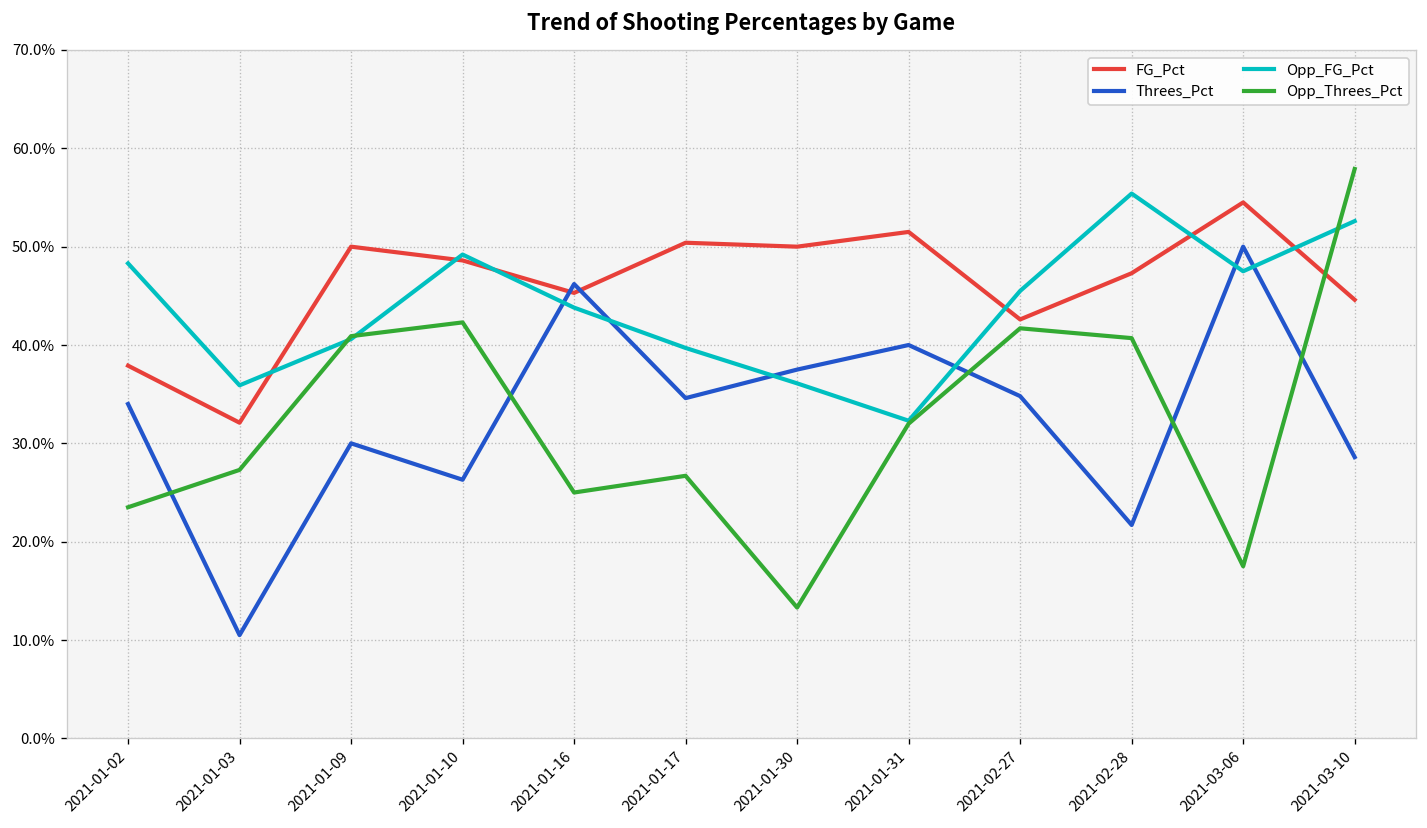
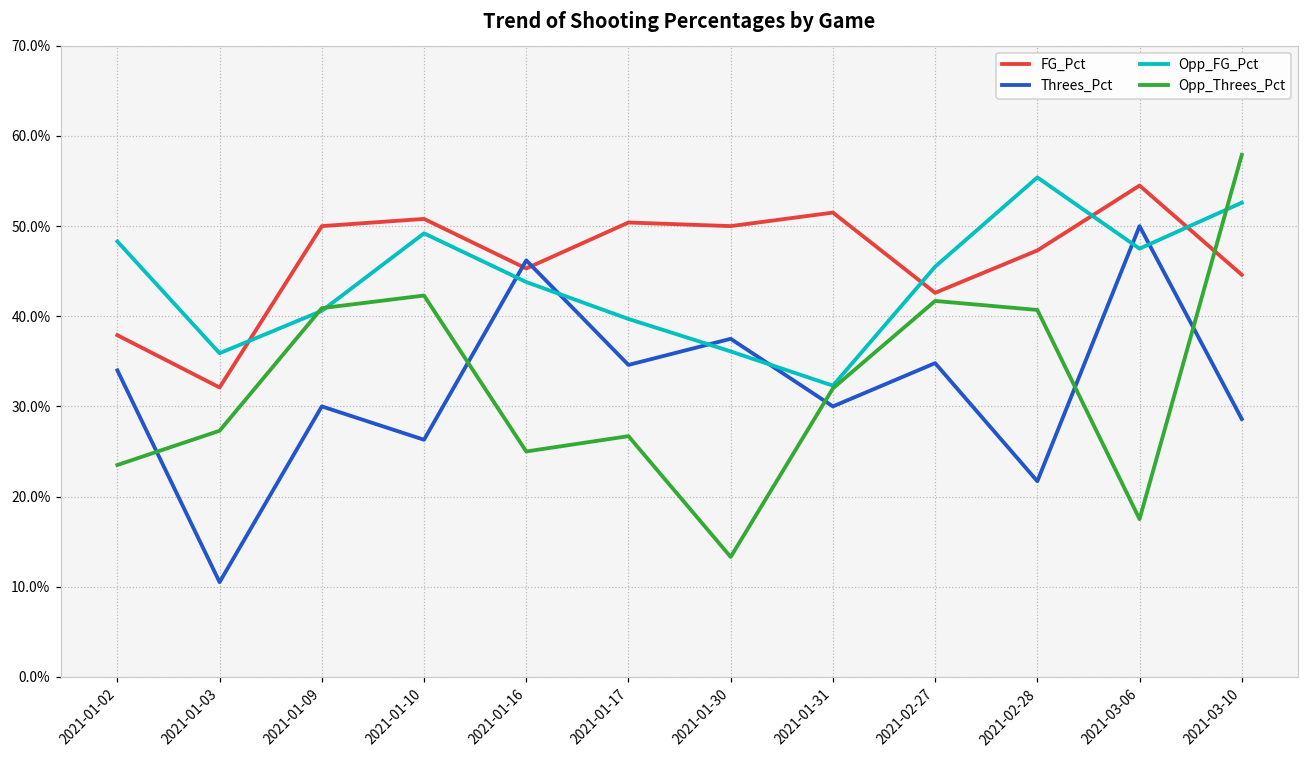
  {
    "FG_Pct": {
      "2021-01-02": "38%",
      "2021-01-03": "32%",
      "2021-01-09": "50%",
-     "2021-01-10": "49%",
+     "2021-01-10": "51%",
      "2021-01-16": "45%",
      "2021-01-17": "50%",
      "2021-01-30": "50%",
      "2021-01-31": "52%",
      "2021-02-27": "43%",
      "2021-02-28": "47%",
      "2021-03-06": "55%",
      "2021-03-10": "45%"
    },
    "Threes_Pct": {
      "2021-01-02": "34%",
      "2021-01-03": "11%",
      "2021-01-09": "30%",
      "2021-01-10": "26%",
      "2021-01-16": "46%",
      "2021-01-17": "35%",
      "2021-01-30": "38%",
-     "2021-01-31": "40%",
+     "2021-01-31": "30%",
      "2021-02-27": "35%",
      "2021-02-28": "22%",
      "2021-03-06": "50%",
      "2021-03-10": "29%"
    },
    "Opp_FG_Pct": {
      "2021-01-02": "48%",
      "2021-01-03": "36%",
      "2021-01-10": "49%",
      "2021-01-16": "44%",
      "2021-01-17": "40%",
      "2021-01-30": "36%",
      "2021-02-27": "46%",
      "2021-02-28": "55%",
      "2021-03-06": "48%",
      "2021-03-10": "53%"
    },
    "Opp_Threes_Pct": {
      "2021-01-02": "24%",
      "2021-01-03": "27%",
      "2021-01-10": "42%",
      "2021-01-16": "25%",
      "2021-01-17": "27%",
      "2021-01-30": "13%",
      "2021-02-27": "42%",
      "2021-02-28": "41%",
      "2021-03-06": "18%",
      "2021-03-10": "58%"
    }
  }
